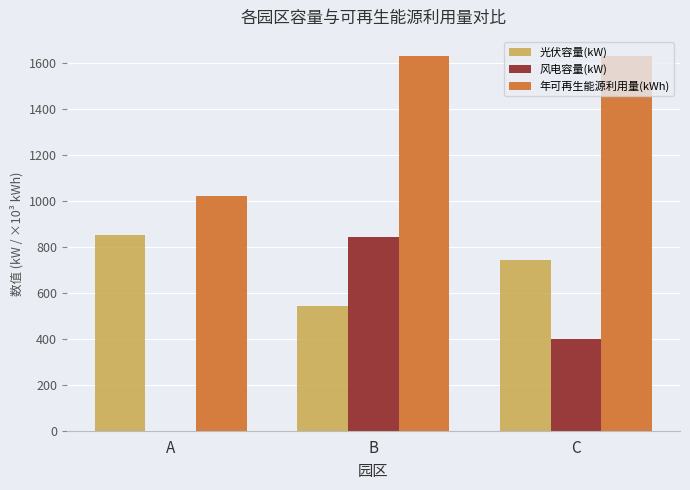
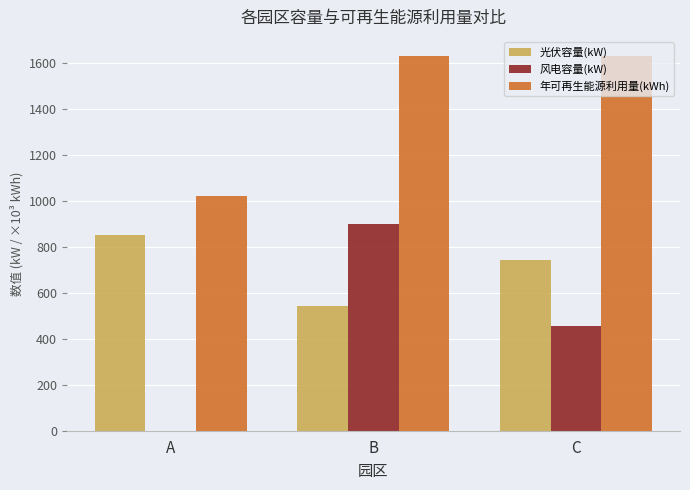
  {
    "光伏容量(kW)": {
      "A": 850,
      "B": 540,
      "C": 740
    },
    "风电容量(kW)": {
      "A": 0,
-     "B": 840,
-     "C": 400
+     "B": 900,
+     "C": 450
    },
    "年可再生能源利用量(kWh)": {
      "A": 1020,
      "B": 1630
    }
  }
